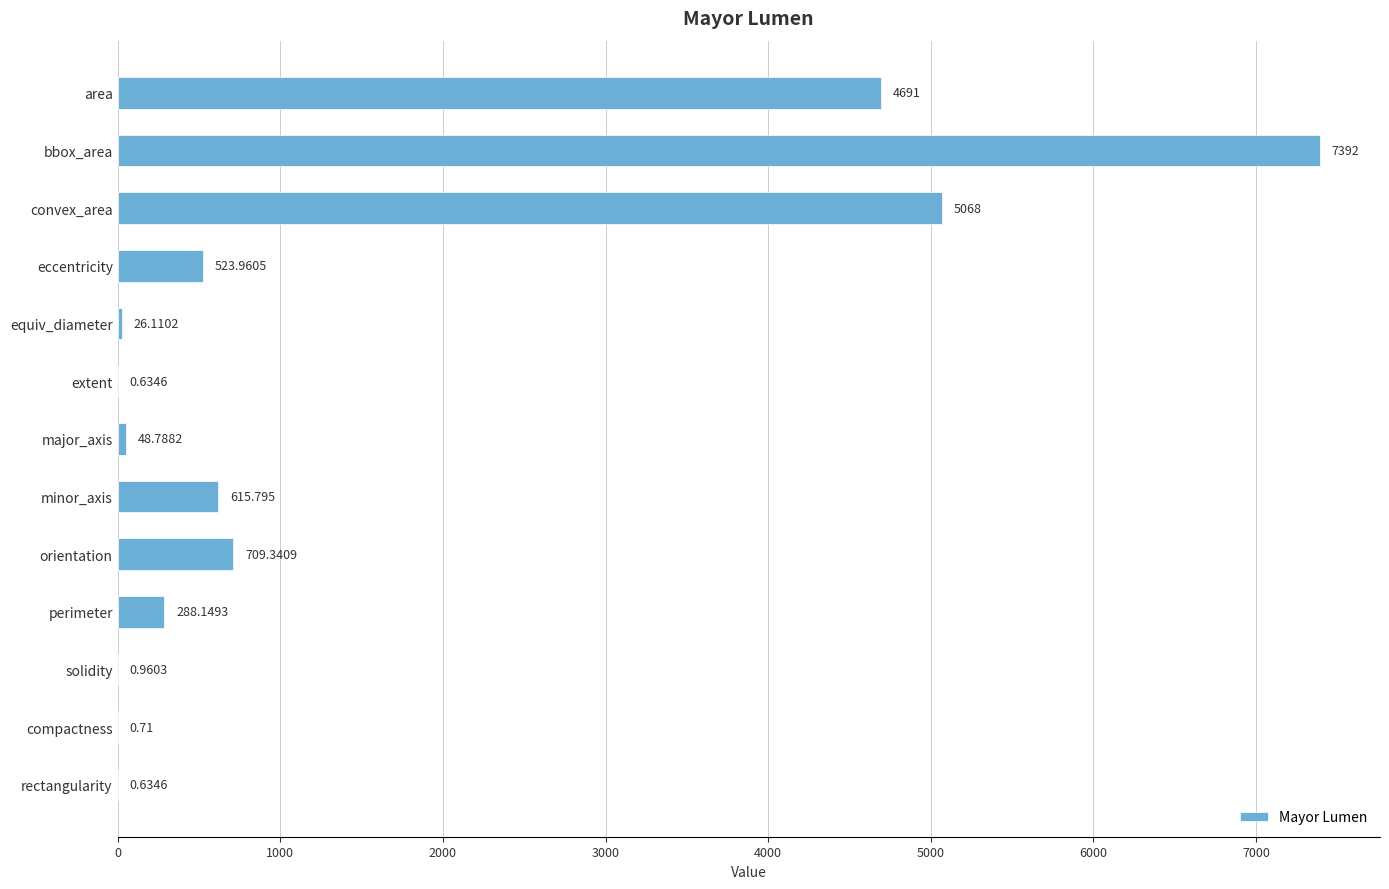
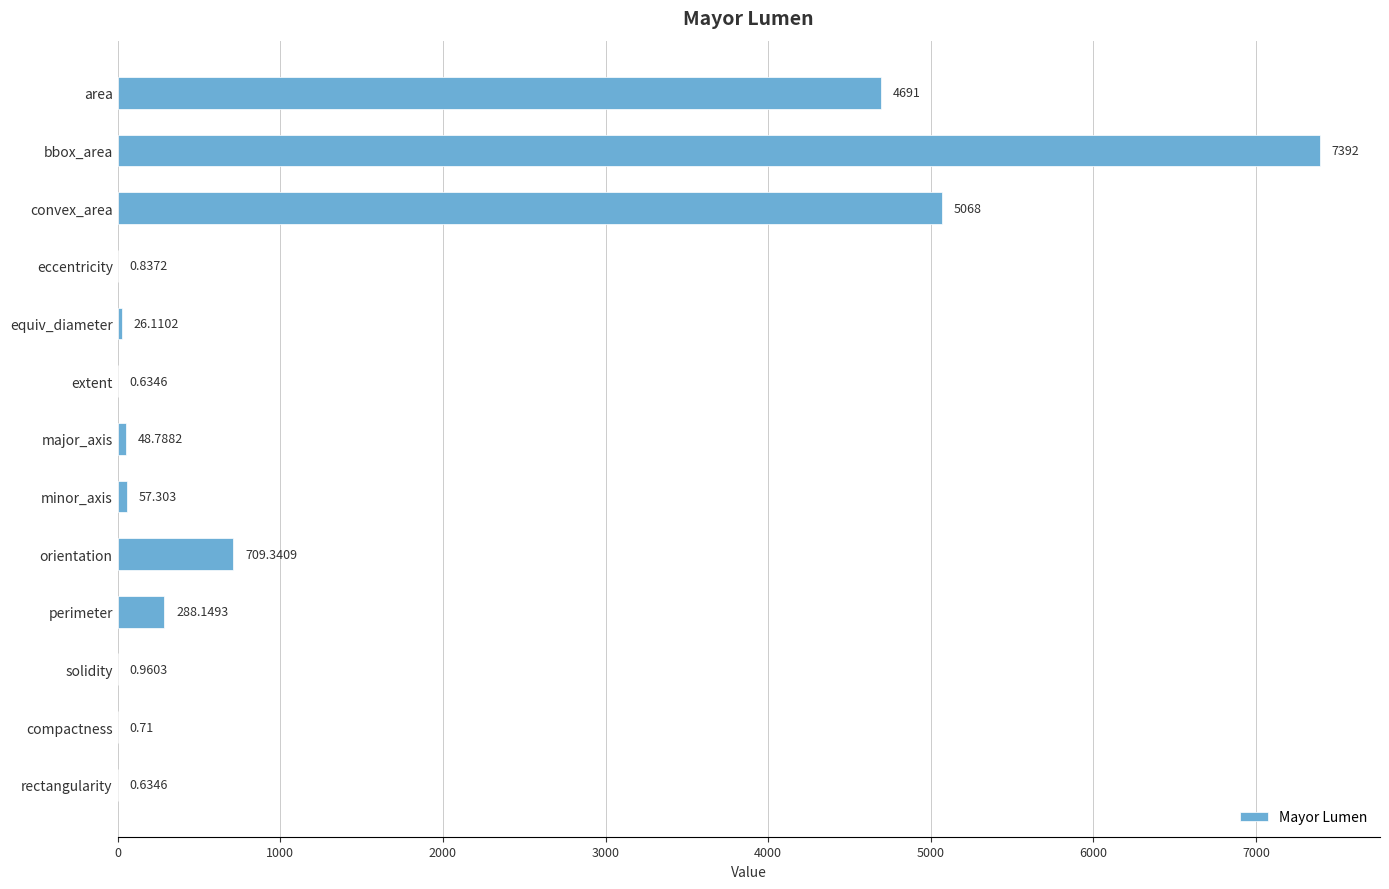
  {
    "area": 4691,
    "bbox_area": 7392,
    "convex_area": 5068,
-   "eccentricity": 523.9605,
+   "eccentricity": 0.8372,
    "equiv_diameter": 26.1102,
    "extent": 0.6346,
    "major_axis": 48.7882,
-   "minor_axis": 615.795,
+   "minor_axis": 57.303,
    "orientation": 709.3409,
    "perimeter": 288.1493,
    "solidity": 0.9603,
    "compactness": 0.71,
    "rectangularity": 0.6346
  }
